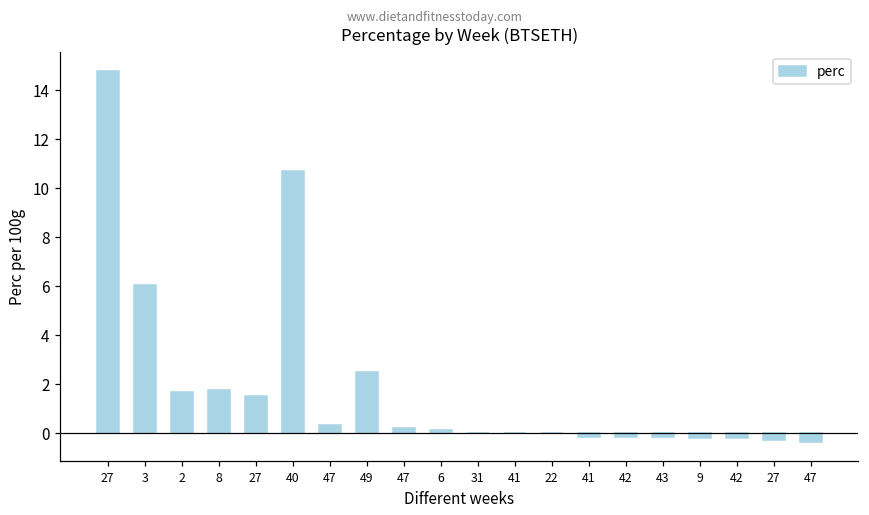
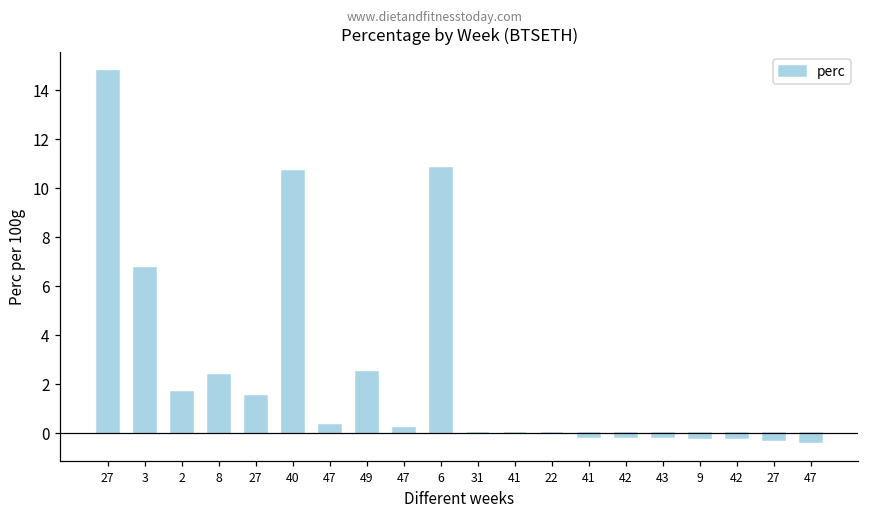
  {
-   "3": 6.0,
+   "3": 6.7,
    "2": 1.7,
-   "8": 1.7,
+   "8": 2.4,
    "40": 10.7,
    "49": 2.5,
-   "6": 0.1,
+   "6": 10.8,
    "43": -0.2,
    "9": -0.2
  }
